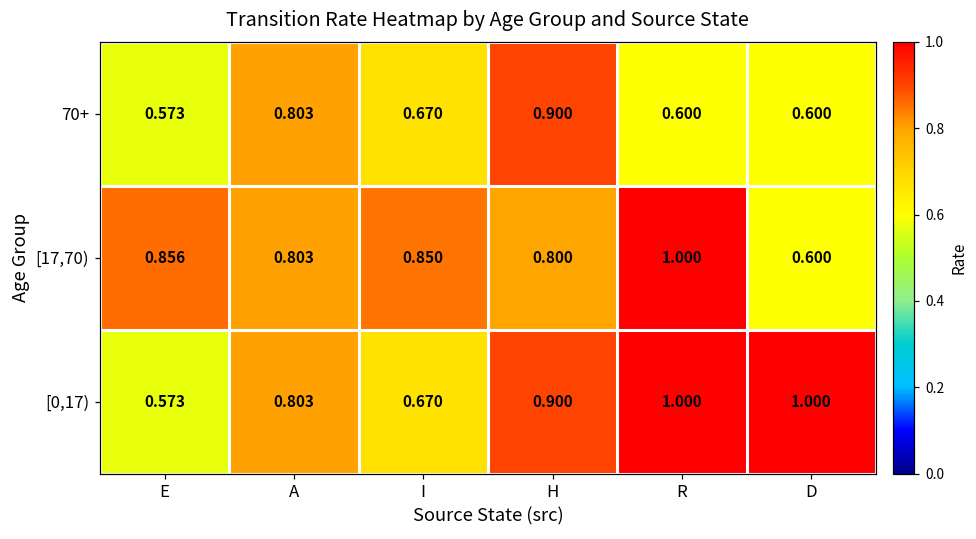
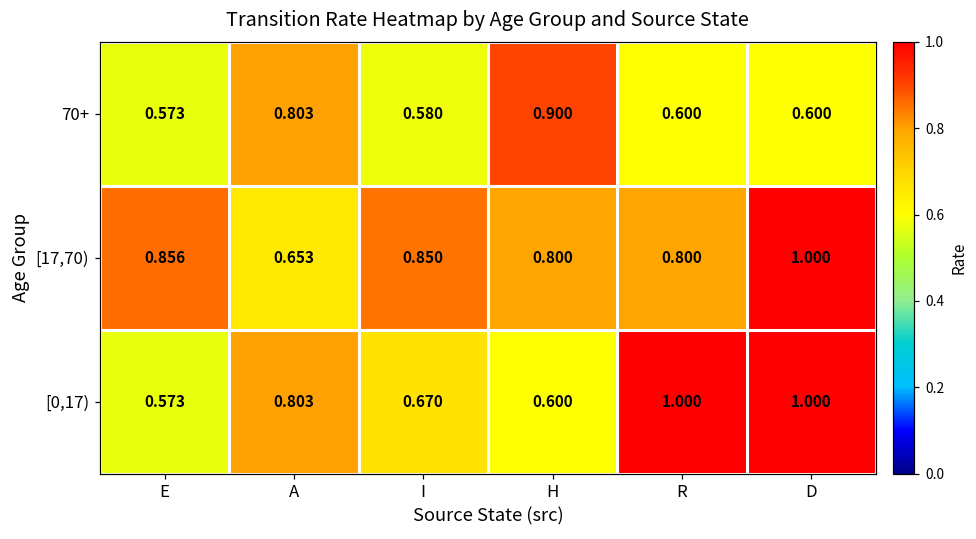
  {
    "70+": {
      "E": 0.573,
      "A": 0.803,
-     "I": 0.670,
+     "I": 0.580,
      "H": 0.900,
      "R": 0.600,
      "D": 0.600
    },
    "[17,70)": {
      "E": 0.856,
-     "A": 0.803,
+     "A": 0.653,
      "I": 0.850,
      "H": 0.800,
-     "R": 1.000,
-     "D": 0.600
+     "R": 0.800,
+     "D": 1.000
    },
    "[0,17)": {
      "E": 0.573,
      "A": 0.803,
      "I": 0.670,
-     "H": 0.900,
+     "H": 0.600,
      "R": 1.000,
      "D": 1.000
    }
  }
